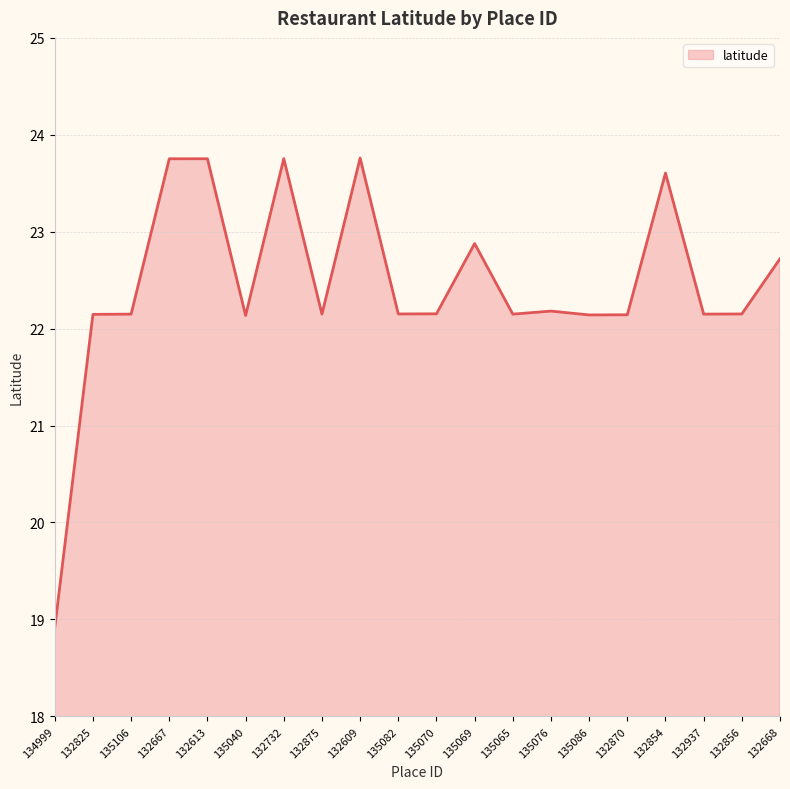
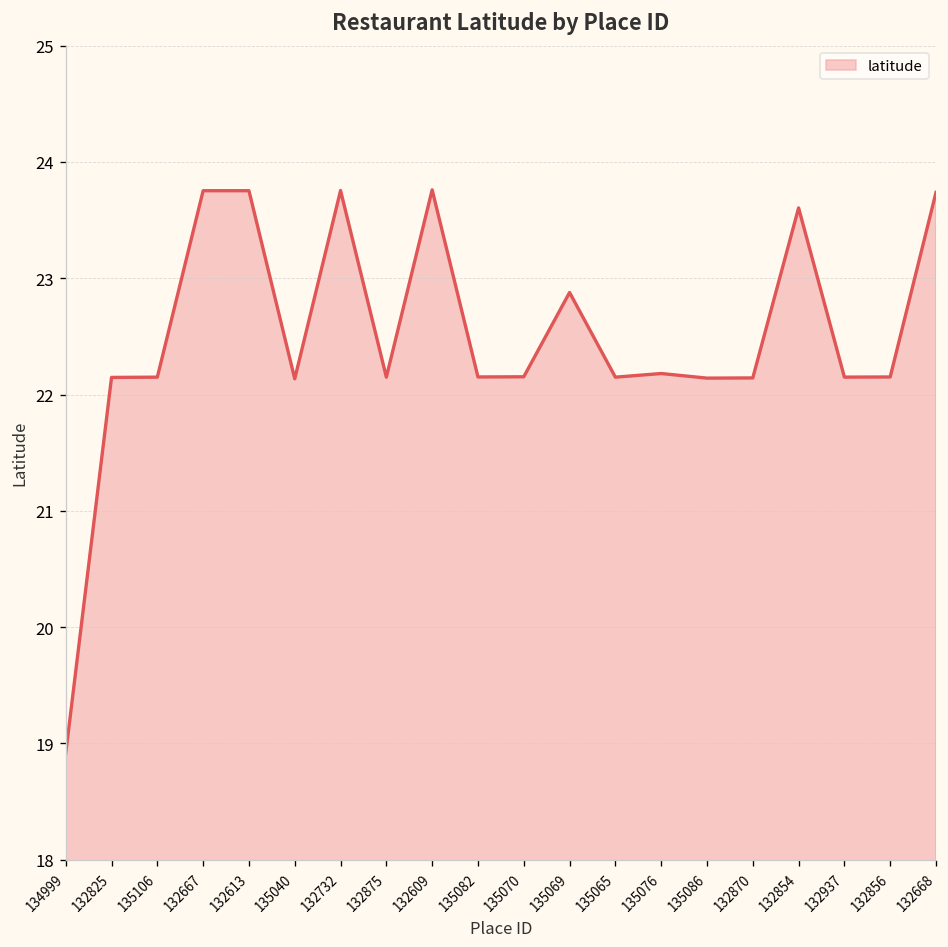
  {
    "134999": 18.9,
    "132825": 22.1,
    "135106": 22.1,
    "132667": 23.8,
    "132613": 23.8,
    "135040": 22.1,
    "132732": 23.8,
    "132875": 22.1,
    "132609": 23.8,
    "135082": 22.2,
    "135070": 22.2,
    "135069": 22.9,
    "135065": 22.1,
    "135076": 22.2,
    "135086": 22.1,
    "132870": 22.1,
    "132854": 23.6,
    "132937": 22.2,
    "132856": 22.2,
-   "132668": 22.7
+   "132668": 23.7
  }
